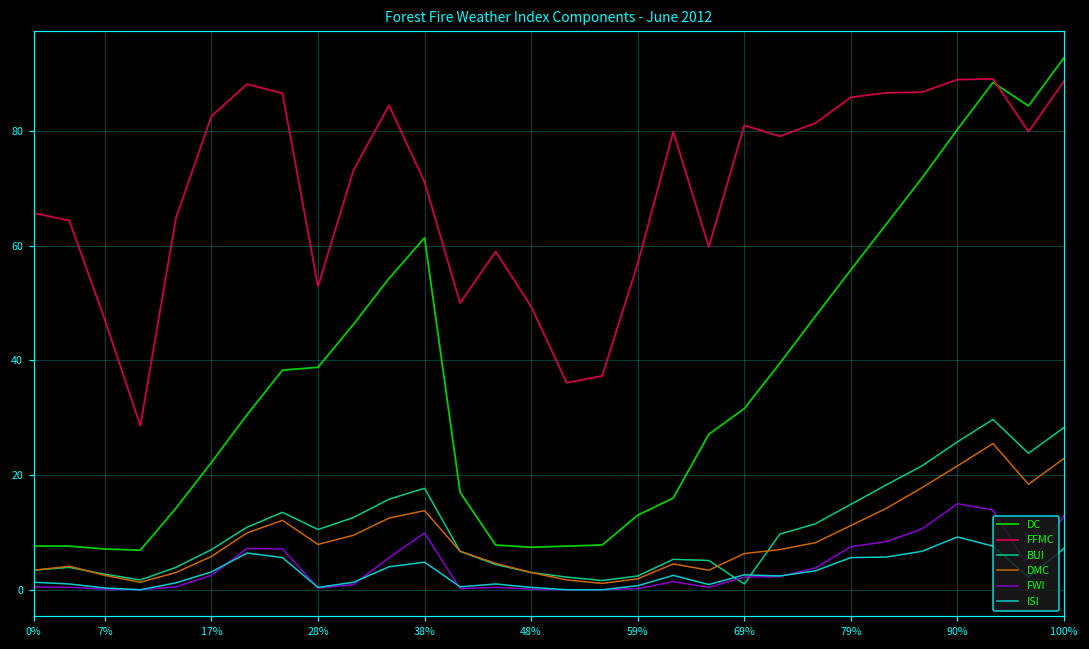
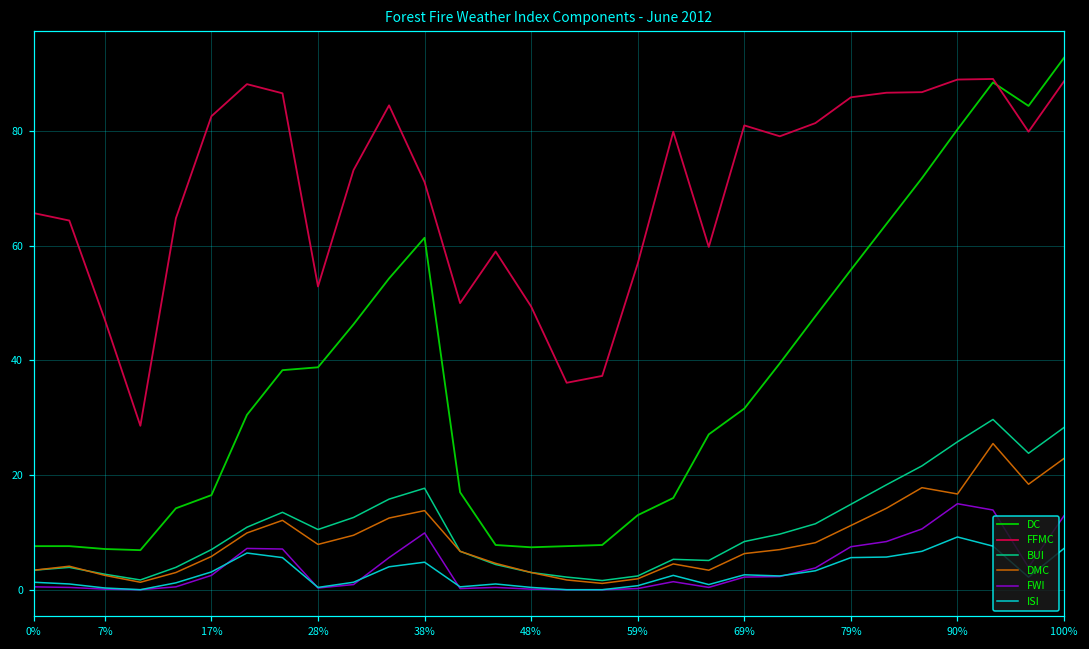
  {
    "DC": {
      "0%": 8,
      "7%": 7,
-     "17%": 22,
+     "17%": 17,
      "28%": 39,
      "38%": 61,
      "48%": 7,
      "59%": 13,
      "69%": 32,
      "79%": 56,
      "90%": 80,
      "100%": 93
    },
    "FFMC": {
      "0%": 66,
      "7%": 47,
      "17%": 83,
      "28%": 53,
      "38%": 71,
      "48%": 49,
      "59%": 57,
      "69%": 81,
      "79%": 86,
      "90%": 89,
      "100%": 89
    },
    "BUI": {
      "17%": 7,
      "28%": 11,
      "38%": 18,
      "59%": 2,
-     "69%": 1,
+     "69%": 8,
      "79%": 15,
      "90%": 26,
      "100%": 28
    },
    "DMC": {
      "17%": 6,
      "28%": 8,
      "38%": 14,
      "59%": 2,
      "69%": 6,
      "79%": 11,
-     "90%": 22,
+     "90%": 17,
      "100%": 23
    },
    "FWI": {
      "0%": 1,
      "17%": 3,
      "38%": 10,
      "59%": 0,
      "79%": 8,
      "90%": 15,
      "100%": 13
    },
    "ISI": {
      "0%": 1,
      "17%": 3,
      "38%": 5,
      "59%": 1,
      "79%": 6,
      "90%": 9,
      "100%": 7
    }
  }
